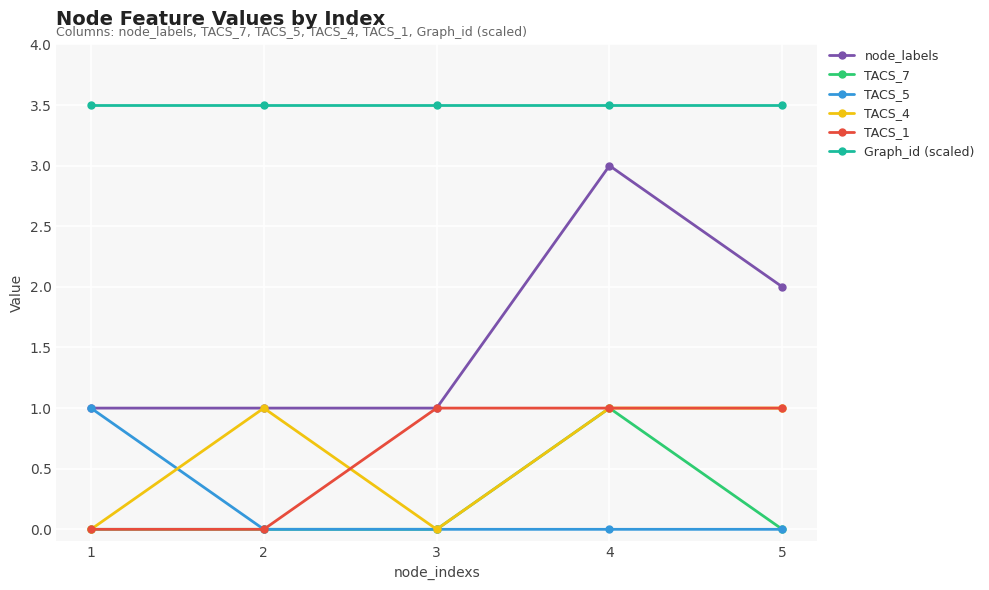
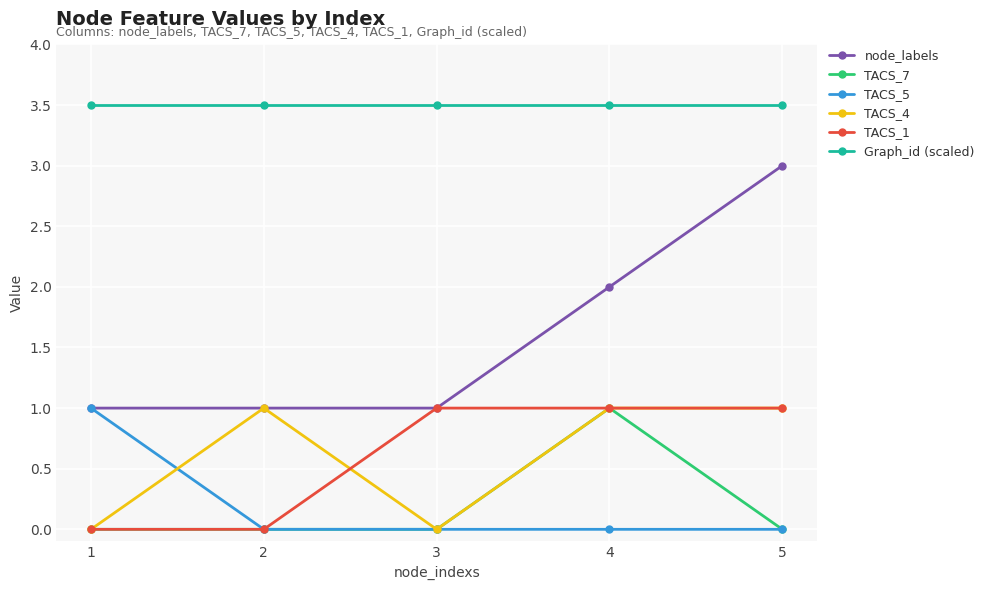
  {
    "node_labels": {
-     "4": 3,
-     "5": 2
+     "4": 2,
+     "5": 3
    },
    "TACS_5": {
      "4": 0
    }
  }
